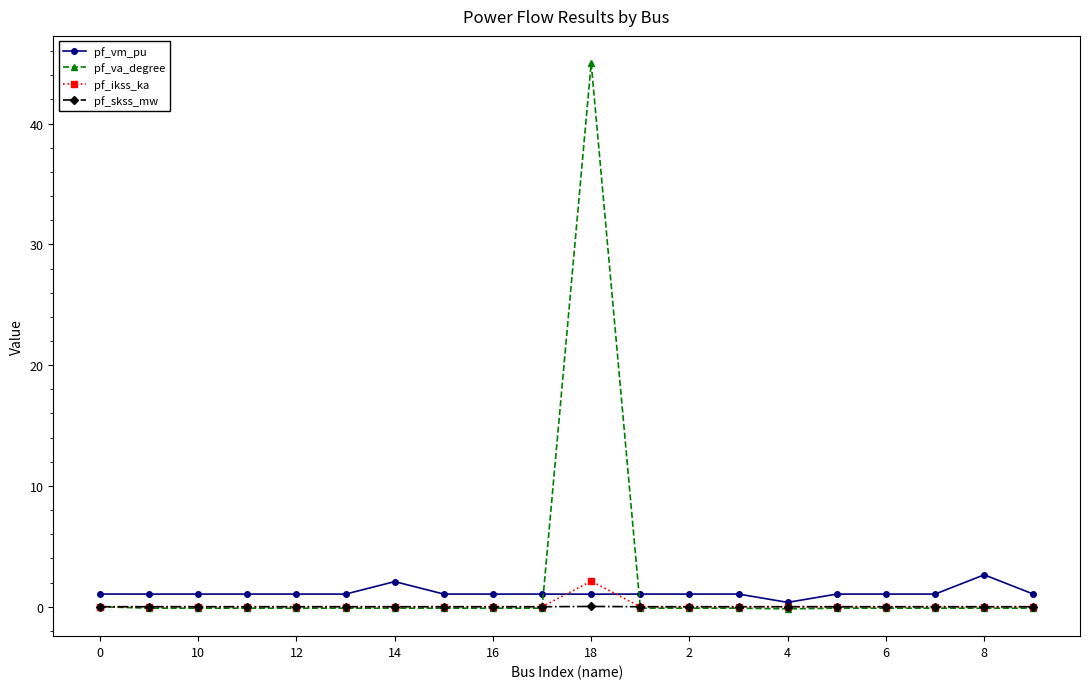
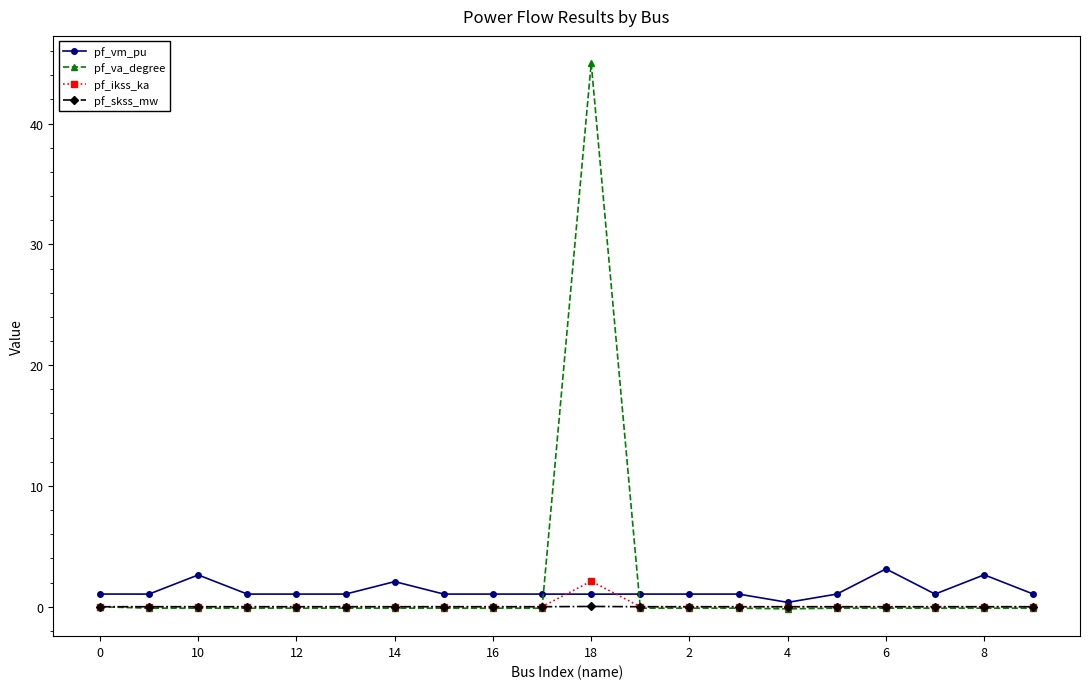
  {
    "pf_vm_pu": {
      "0": 1.0,
-     "10": 1.0,
+     "10": 2.6,
      "12": 1.0,
      "14": 2.1,
      "16": 1.0,
      "18": 1.0,
      "2": 1.0,
      "4": 0.4,
-     "6": 1.0,
+     "6": 3.1,
      "8": 2.6
    },
    "pf_va_degree": {
      "18": 45.0
    },
    "pf_ikss_ka": {
      "18": 2.1
    },
    "pf_skss_mw": {
      "18": 0.0
    }
  }
